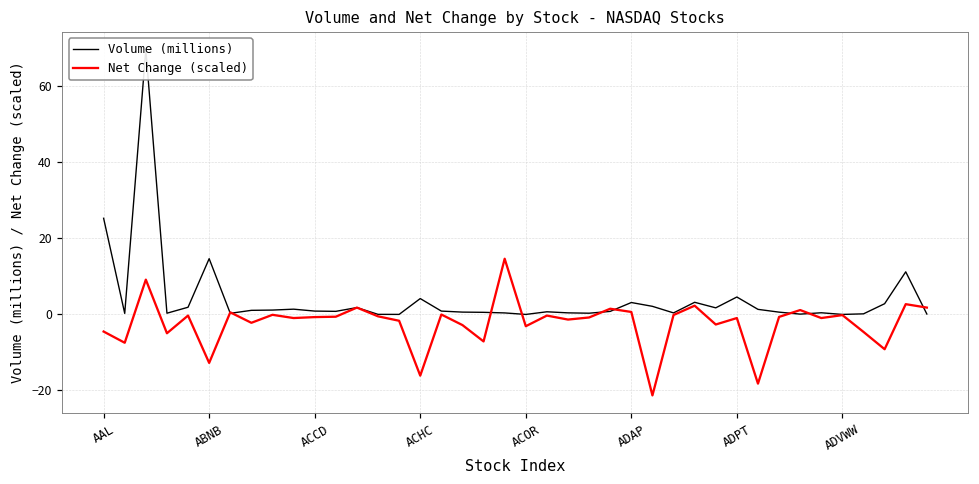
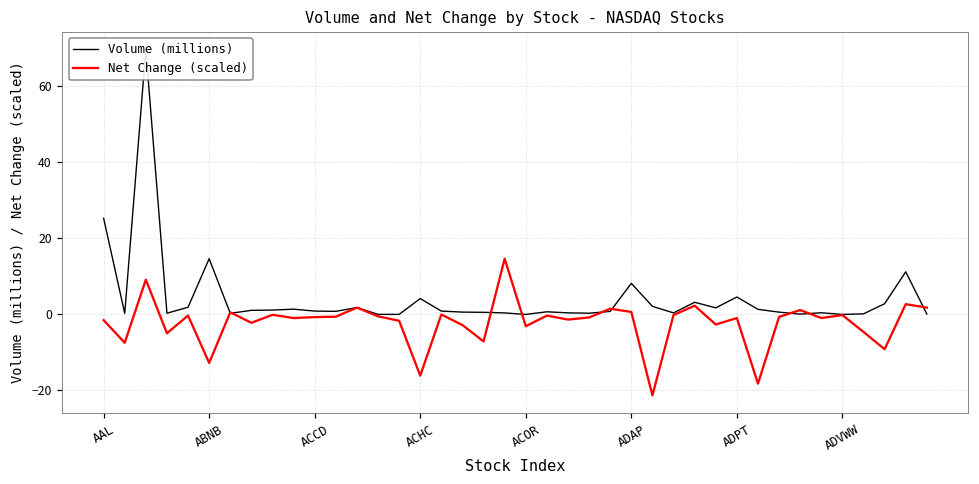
  {
    "Volume (millions)": {
      "AAL": 25,
      "ABNB": 15,
      "ACCD": 1,
      "ACHC": 4,
      "ACOR": 0,
-     "ADAP": 3,
+     "ADAP": 8,
      "ADPT": 5
    },
    "Net Change (scaled)": {
-     "AAL": -5,
+     "AAL": -2,
      "ABNB": -13,
      "ACCD": -1,
      "ACHC": -16,
      "ACOR": -3,
      "ADAP": 1,
      "ADPT": -1
    }
  }
